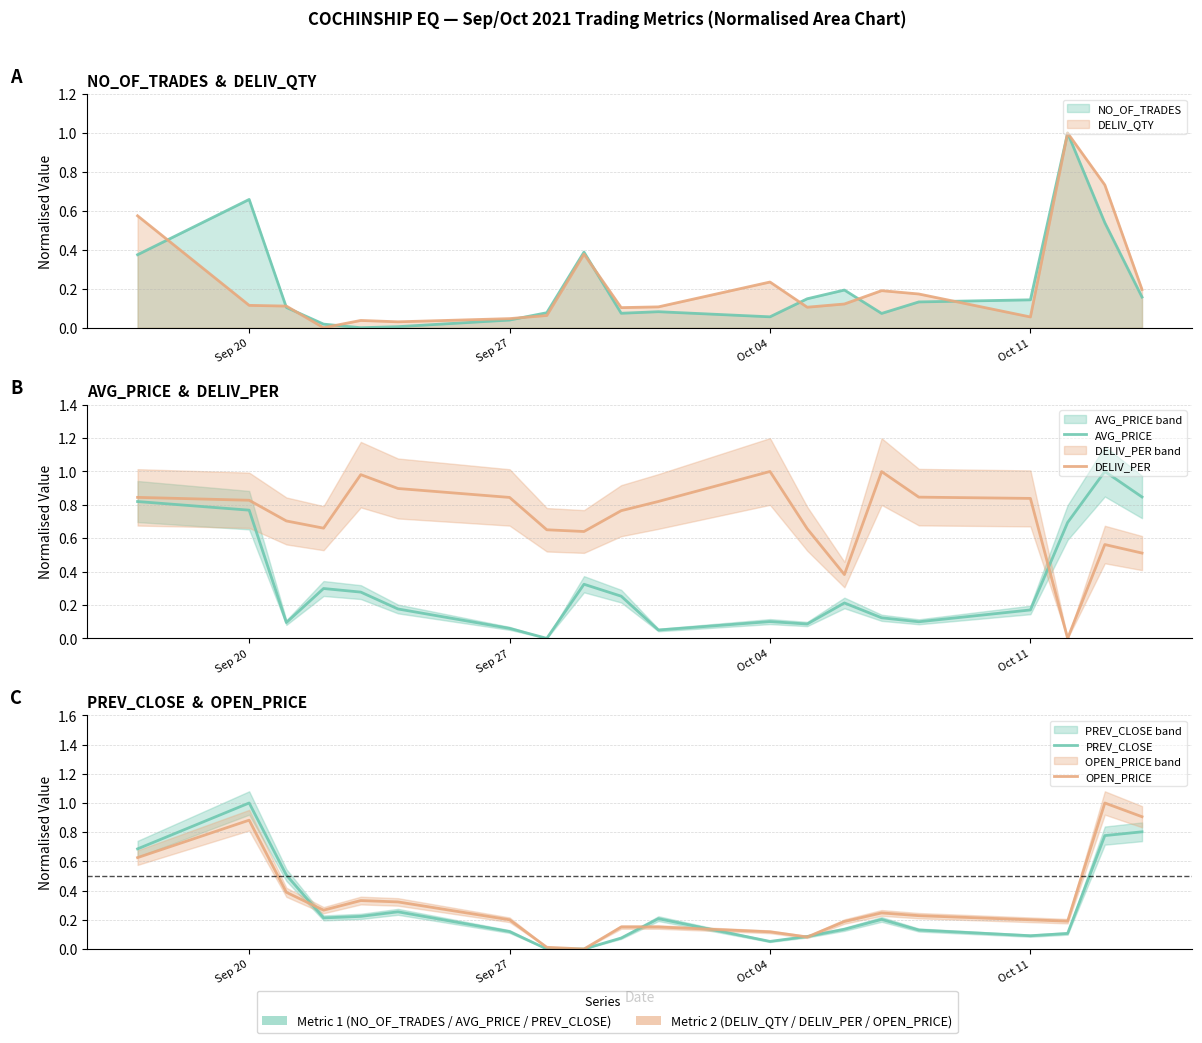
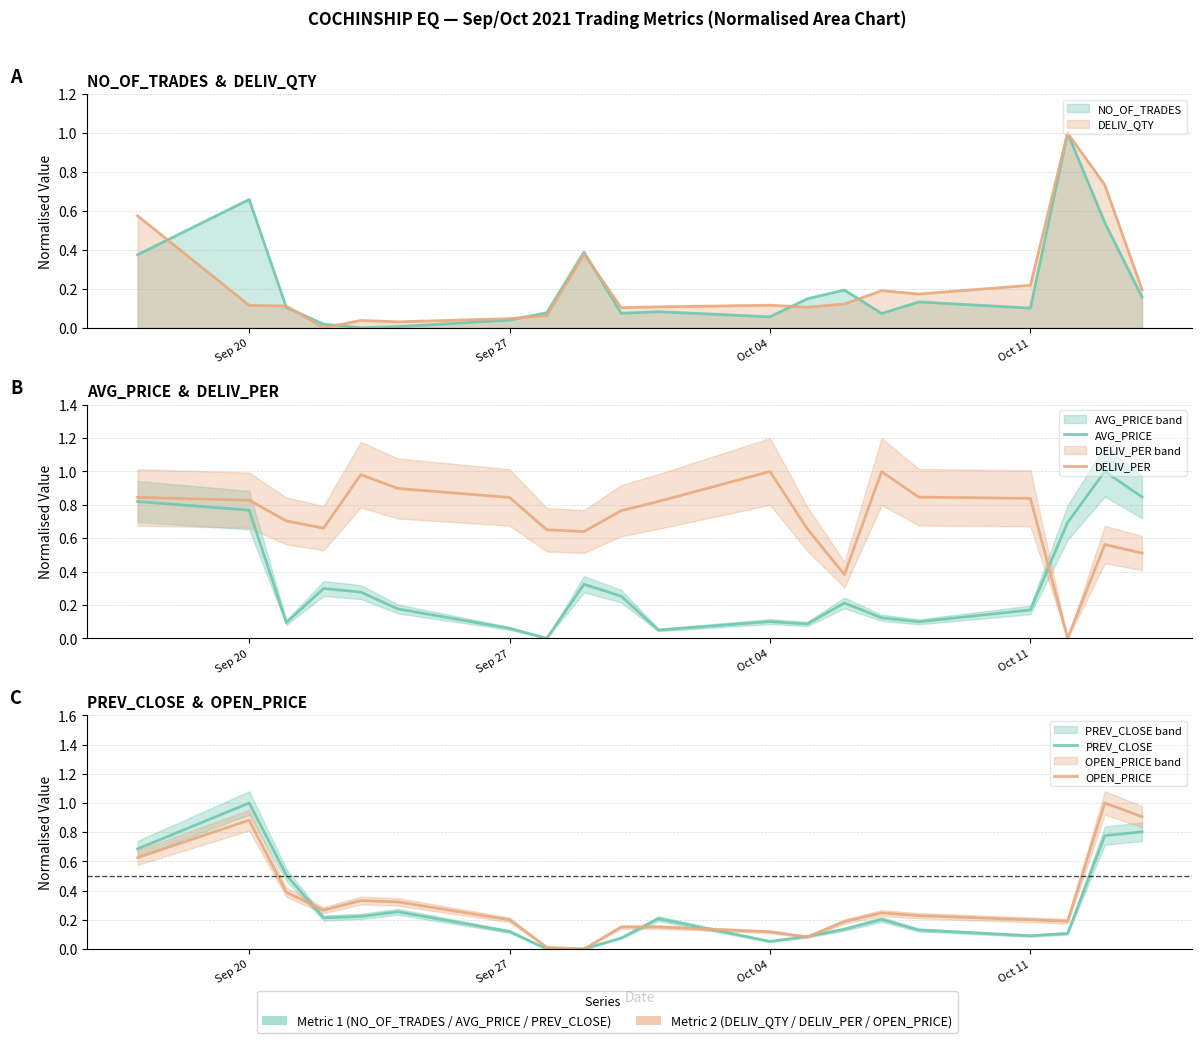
  {
    "NO_OF_TRADES & DELIV_QTY": {
      "NO_OF_TRADES": {
        "Sep 20": 0.66,
        "Oct 04": 0.06,
-       "Oct 11": 0.14
+       "Oct 11": 0.10
      },
      "DELIV_QTY": {
        "Sep 20": 0.11,
-       "Oct 04": 0.23,
-       "Oct 11": 0.06
+       "Oct 04": 0.12,
+       "Oct 11": 0.22
      }
    }
  }
